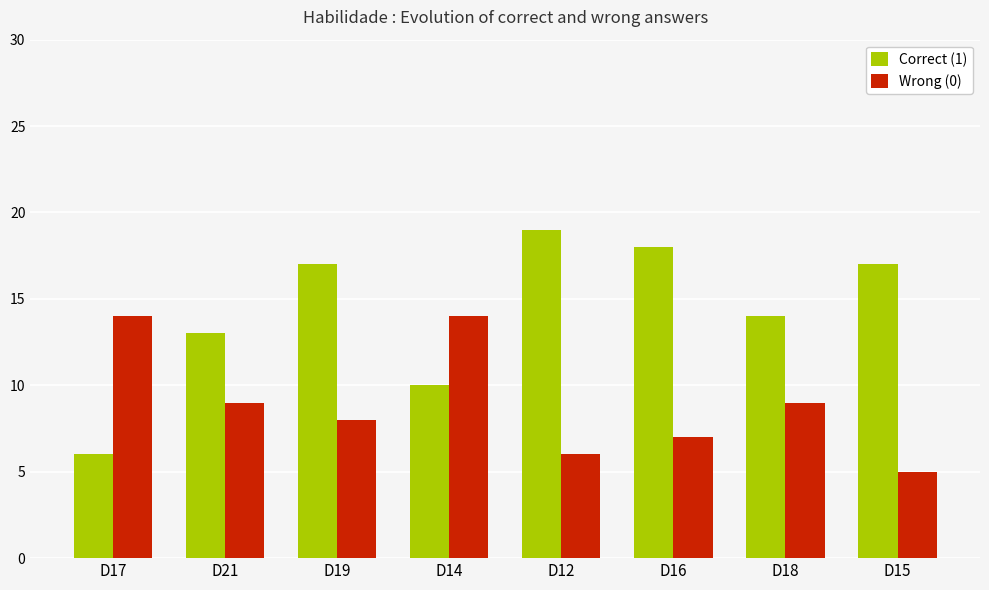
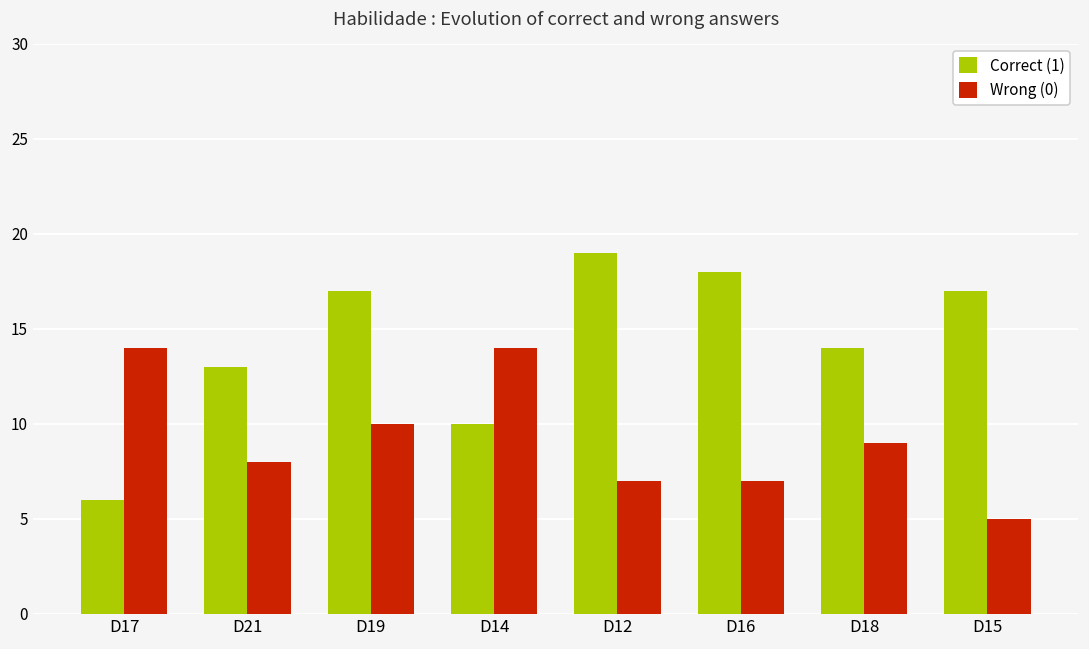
  {
    "Correct (1)": {
      "D17": 6,
      "D21": 13,
      "D19": 17,
      "D14": 10,
      "D12": 19,
      "D16": 18,
      "D18": 14,
      "D15": 17
    },
    "Wrong (0)": {
      "D17": 14,
-     "D21": 9,
-     "D19": 8,
+     "D21": 8,
+     "D19": 10,
      "D14": 14,
-     "D12": 6,
+     "D12": 7,
      "D16": 7,
      "D18": 9,
      "D15": 5
    }
  }
